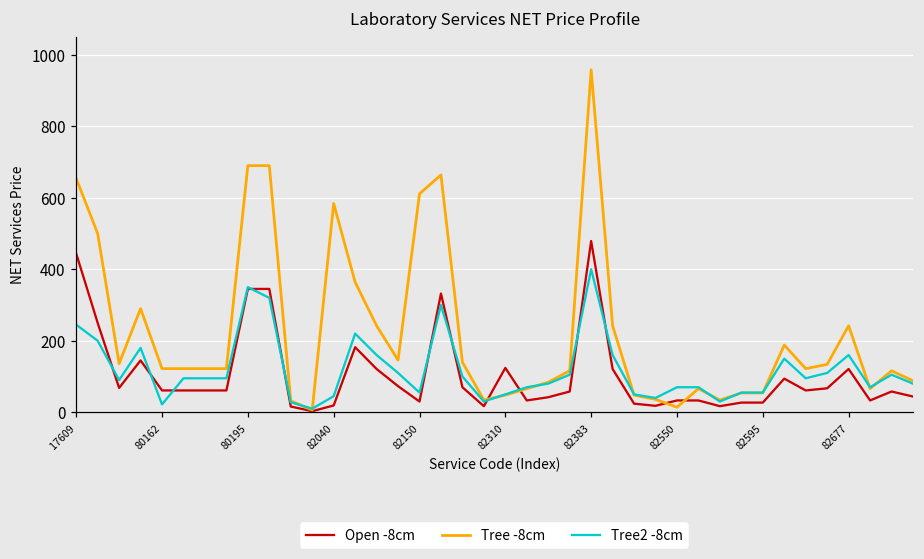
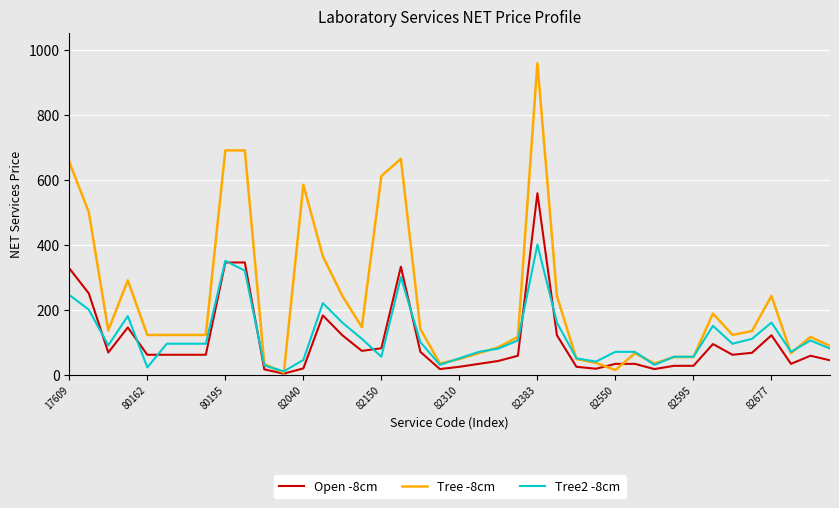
  {
    "Open -8cm": {
-     "17609": 440,
+     "17609": 330,
      "80162": 60,
      "82040": 20,
-     "82150": 30,
-     "82310": 120,
-     "82383": 480,
+     "82150": 80,
+     "82310": 20,
+     "82383": 560,
      "82550": 30,
      "82595": 30,
      "82677": 120
    },
    "Tree -8cm": {
      "17609": 650,
      "80162": 120,
      "80195": 690,
      "82040": 580,
      "82150": 610,
      "82383": 960,
      "82550": 10,
      "82677": 240
    },
    "Tree2 -8cm": {
      "17609": 250,
      "80162": 20,
      "82040": 50,
      "82150": 60,
      "82383": 400,
      "82550": 70,
      "82677": 160
    }
  }
